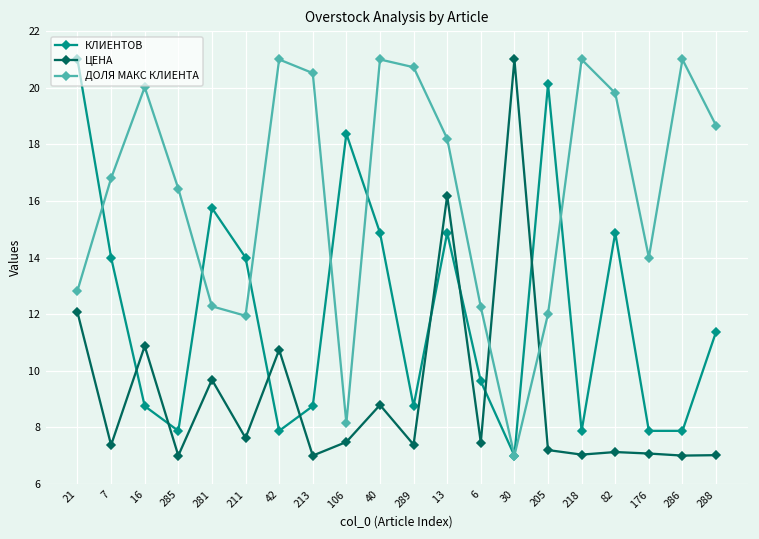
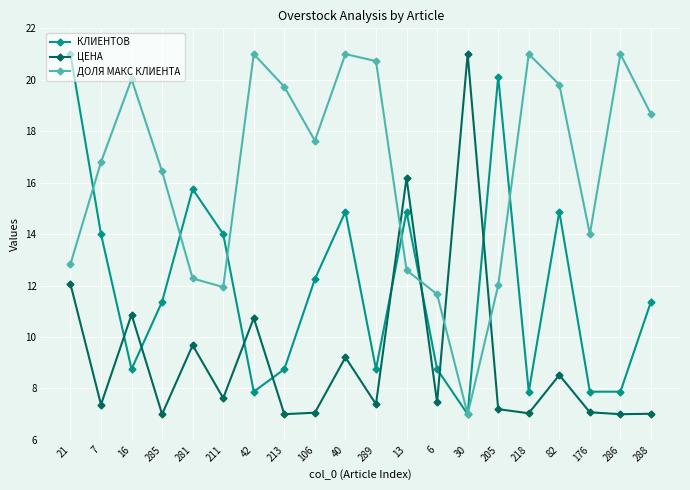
  {
    "КЛИЕНТОВ": {
      "7": 14.0,
      "16": 8.7,
-     "285": 7.9,
+     "285": 11.4,
      "281": 15.7,
      "211": 14.0,
      "42": 7.9,
      "213": 8.7,
-     "106": 18.4,
+     "106": 12.2,
      "40": 14.9,
      "289": 8.7,
      "13": 14.9,
-     "6": 9.6,
+     "6": 8.7,
      "205": 20.1,
      "218": 7.9,
      "82": 14.9,
      "176": 7.9,
      "286": 7.9,
      "288": 11.4
    },
    "ЦЕНА": {
      "21": 12.1,
      "7": 7.4,
      "16": 10.9,
      "285": 7.0,
      "281": 9.7,
      "211": 7.6,
      "42": 10.7,
      "213": 7.0,
-     "106": 7.5,
-     "40": 8.8,
+     "106": 7.1,
+     "40": 9.2,
      "289": 7.4,
      "13": 16.2,
      "6": 7.5,
      "30": 21.0,
      "205": 7.2,
      "218": 7.0,
-     "82": 7.1,
+     "82": 8.5,
      "176": 7.1,
      "286": 7.0,
      "288": 7.0
    },
    "ДОЛЯ МАКС КЛИЕНТА": {
      "21": 12.8,
      "7": 16.8,
      "285": 16.4,
      "281": 12.3,
      "211": 11.9,
      "42": 21.0,
-     "213": 20.5,
-     "106": 8.1,
+     "213": 19.7,
+     "106": 17.6,
      "40": 21.0,
      "289": 20.7,
-     "13": 18.2,
-     "6": 12.2,
+     "13": 12.6,
+     "6": 11.7,
      "205": 12.0,
      "218": 21.0,
      "82": 19.8,
      "176": 14.0,
      "286": 21.0,
      "288": 18.7
    }
  }
